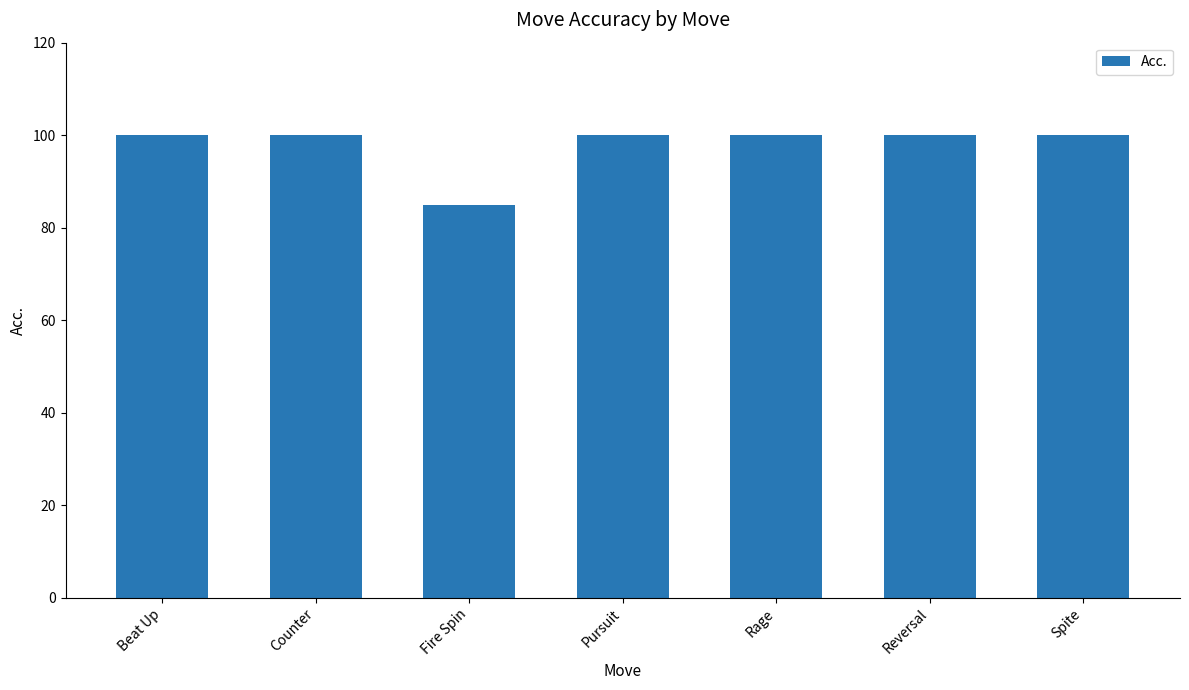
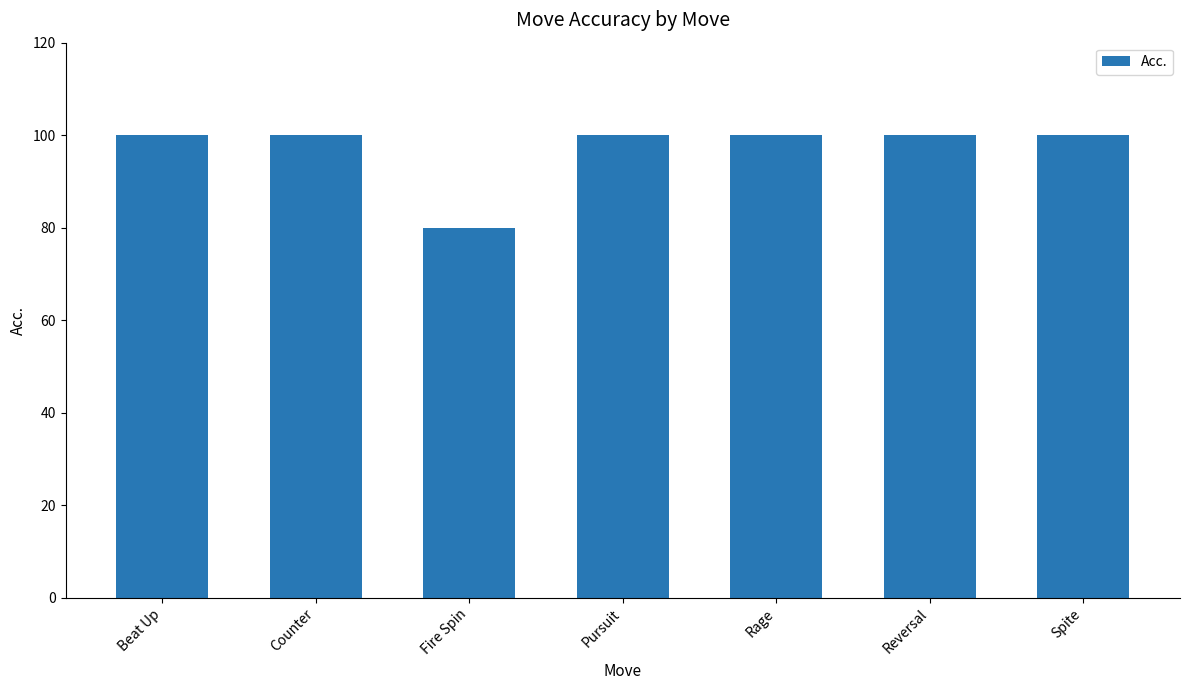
  {
    "Beat Up": 100,
    "Counter": 100,
-   "Fire Spin": 85,
+   "Fire Spin": 80,
    "Pursuit": 100,
    "Rage": 100,
    "Reversal": 100,
    "Spite": 100
  }
